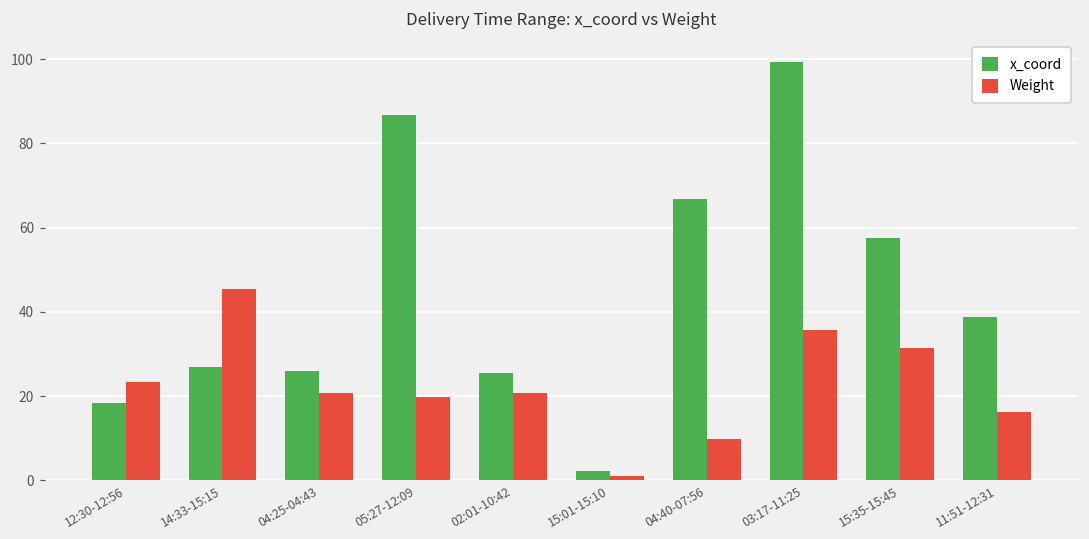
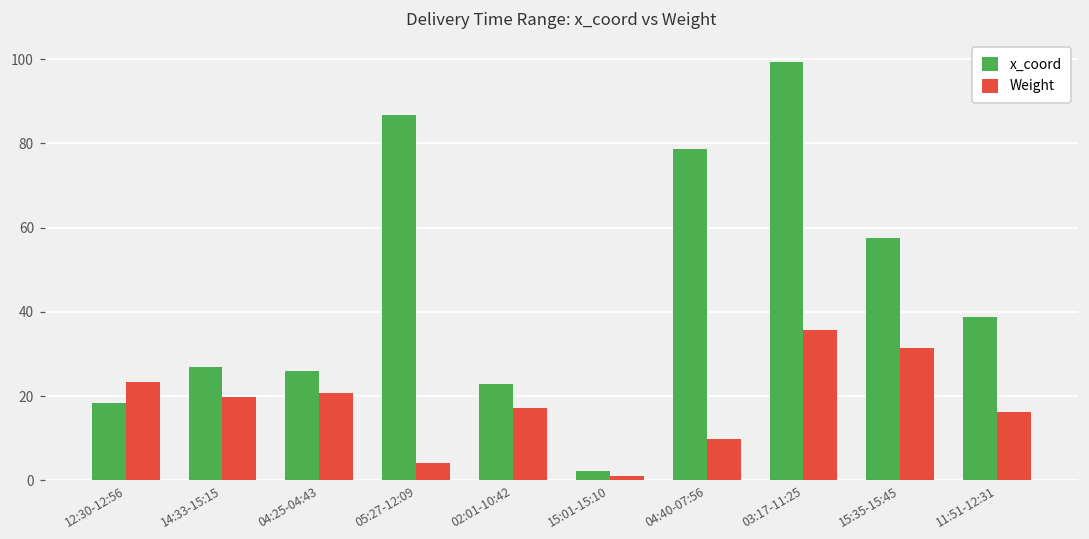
  {
    "x_coord": {
      "12:30-12:56": 18,
      "14:33-15:15": 27,
      "04:25-04:43": 26,
      "05:27-12:09": 87,
-     "02:01-10:42": 25,
+     "02:01-10:42": 23,
      "15:01-15:10": 2,
-     "04:40-07:56": 67,
+     "04:40-07:56": 79,
      "03:17-11:25": 99,
      "15:35-15:45": 58,
      "11:51-12:31": 39
    },
    "Weight": {
      "12:30-12:56": 23,
-     "14:33-15:15": 45,
+     "14:33-15:15": 20,
      "04:25-04:43": 21,
-     "05:27-12:09": 20,
-     "02:01-10:42": 21,
+     "05:27-12:09": 4,
+     "02:01-10:42": 17,
      "15:01-15:10": 1,
      "04:40-07:56": 10,
      "03:17-11:25": 36,
      "15:35-15:45": 31,
      "11:51-12:31": 16
    }
  }
